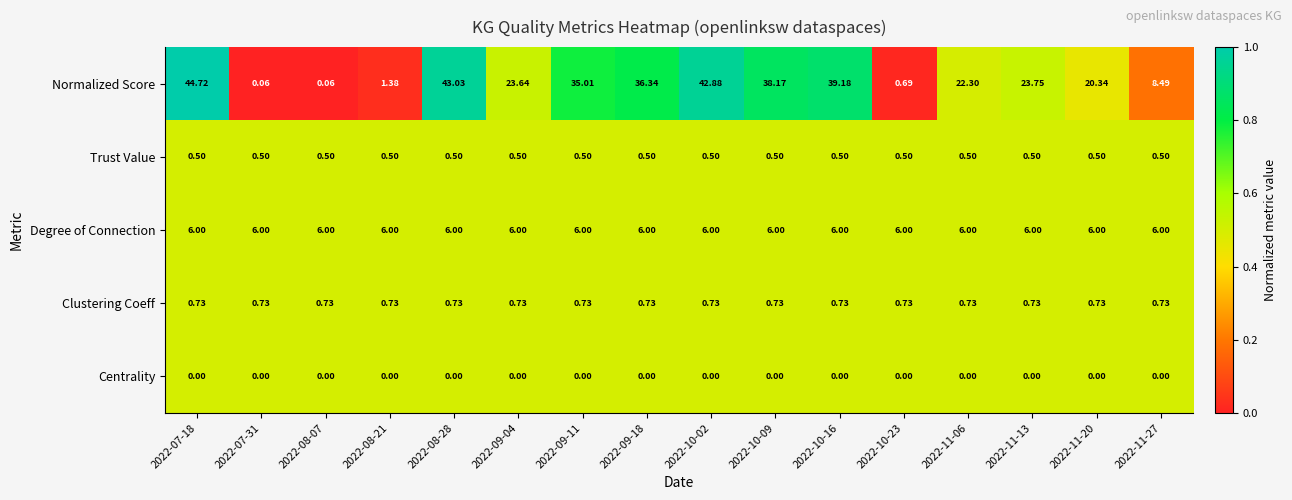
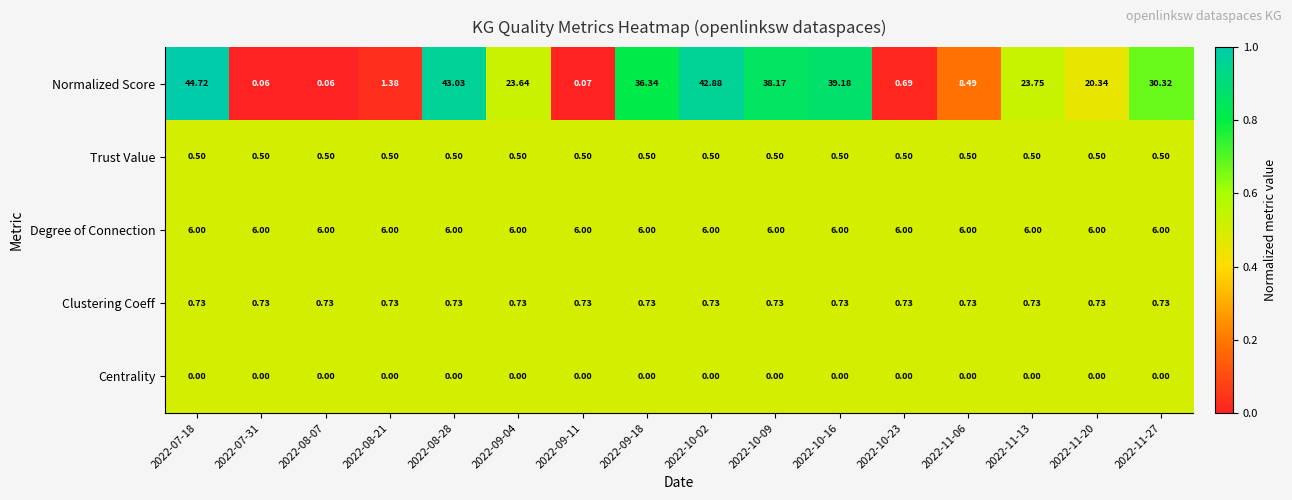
  {
    "Normalized Score": {
      "2022-07-18": 44.72,
      "2022-07-31": 0.06,
      "2022-08-07": 0.06,
      "2022-08-21": 1.38,
      "2022-08-28": 43.03,
      "2022-09-04": 23.64,
-     "2022-09-11": 35.01,
+     "2022-09-11": 0.07,
      "2022-09-18": 36.34,
      "2022-10-02": 42.88,
      "2022-10-09": 38.17,
      "2022-10-16": 39.18,
      "2022-10-23": 0.69,
-     "2022-11-06": 22.30,
+     "2022-11-06": 8.49,
      "2022-11-13": 23.75,
      "2022-11-20": 20.34,
-     "2022-11-27": 8.49
+     "2022-11-27": 30.32
    },
    "Trust Value": {
      "2022-07-18": 0.50,
      "2022-07-31": 0.50,
      "2022-08-07": 0.50,
      "2022-08-21": 0.50,
      "2022-08-28": 0.50,
      "2022-09-04": 0.50,
      "2022-09-11": 0.50,
      "2022-09-18": 0.50,
      "2022-10-02": 0.50,
      "2022-10-09": 0.50,
      "2022-10-16": 0.50,
      "2022-10-23": 0.50,
      "2022-11-06": 0.50,
      "2022-11-13": 0.50,
      "2022-11-20": 0.50,
      "2022-11-27": 0.50
    },
    "Degree of Connection": {
      "2022-07-18": 6.00,
      "2022-07-31": 6.00,
      "2022-08-07": 6.00,
      "2022-08-21": 6.00,
      "2022-08-28": 6.00,
      "2022-09-04": 6.00,
      "2022-09-11": 6.00,
      "2022-09-18": 6.00,
      "2022-10-02": 6.00,
      "2022-10-09": 6.00,
      "2022-10-16": 6.00,
      "2022-10-23": 6.00,
      "2022-11-06": 6.00,
      "2022-11-13": 6.00,
      "2022-11-20": 6.00,
      "2022-11-27": 6.00
    },
    "Clustering Coeff": {
      "2022-07-18": 0.73,
      "2022-07-31": 0.73,
      "2022-08-07": 0.73,
      "2022-08-21": 0.73,
      "2022-08-28": 0.73,
      "2022-09-04": 0.73,
      "2022-09-11": 0.73,
      "2022-09-18": 0.73,
      "2022-10-02": 0.73,
      "2022-10-09": 0.73,
      "2022-10-16": 0.73,
      "2022-10-23": 0.73,
      "2022-11-06": 0.73,
      "2022-11-13": 0.73,
      "2022-11-20": 0.73,
      "2022-11-27": 0.73
    },
    "Centrality": {
      "2022-07-18": 0.00,
      "2022-07-31": 0.00,
      "2022-08-07": 0.00,
      "2022-08-21": 0.00,
      "2022-08-28": 0.00,
      "2022-09-04": 0.00,
      "2022-09-11": 0.00,
      "2022-09-18": 0.00,
      "2022-10-02": 0.00,
      "2022-10-09": 0.00,
      "2022-10-16": 0.00,
      "2022-10-23": 0.00,
      "2022-11-06": 0.00,
      "2022-11-13": 0.00,
      "2022-11-20": 0.00,
      "2022-11-27": 0.00
    }
  }
